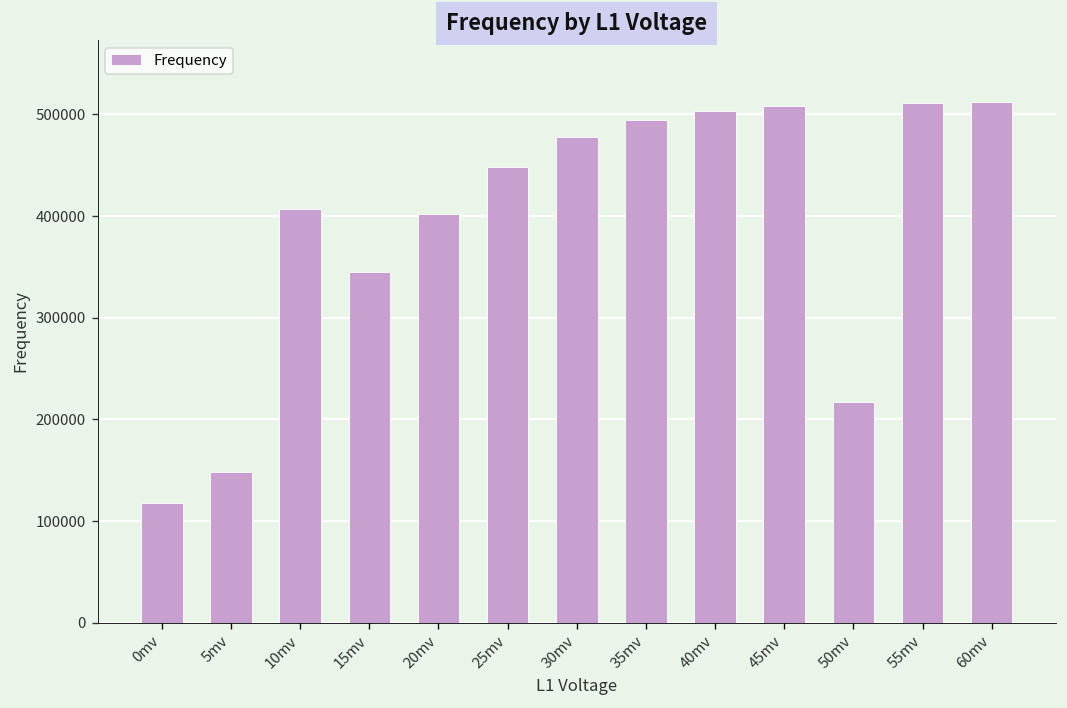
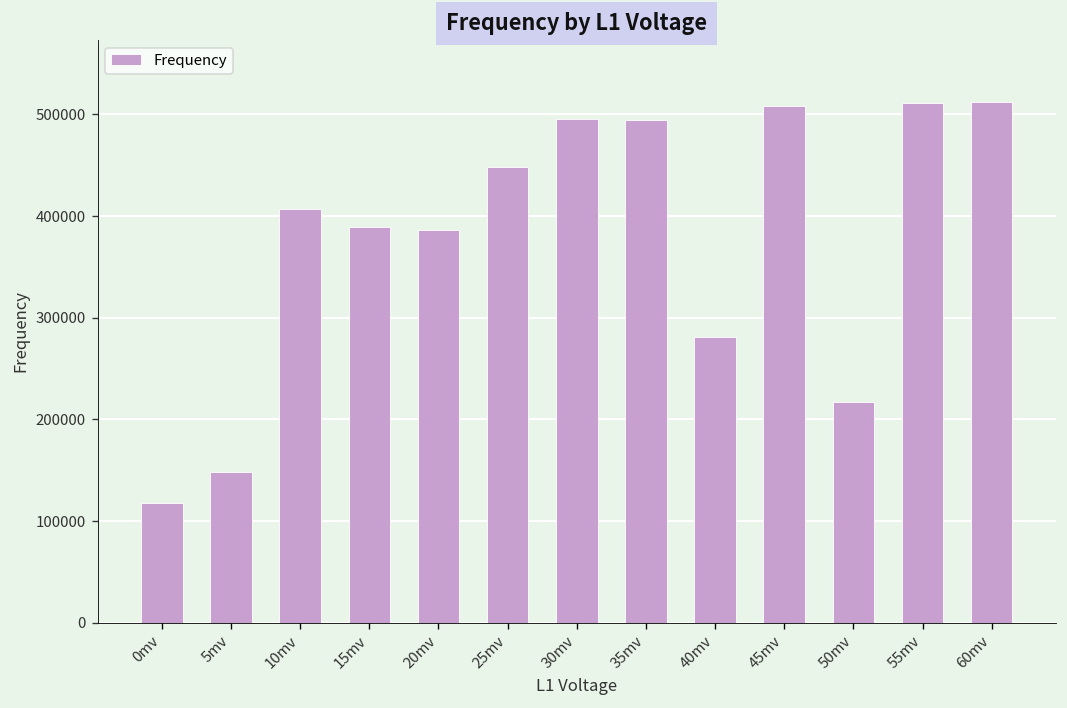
  {
    "0mv": 120000,
    "5mv": 150000,
    "10mv": 410000,
-   "15mv": 350000,
-   "20mv": 400000,
+   "15mv": 390000,
+   "20mv": 390000,
    "25mv": 450000,
-   "30mv": 480000,
+   "30mv": 500000,
    "35mv": 490000,
-   "40mv": 500000,
+   "40mv": 280000,
    "45mv": 510000,
    "50mv": 220000,
    "55mv": 510000,
    "60mv": 510000
  }
